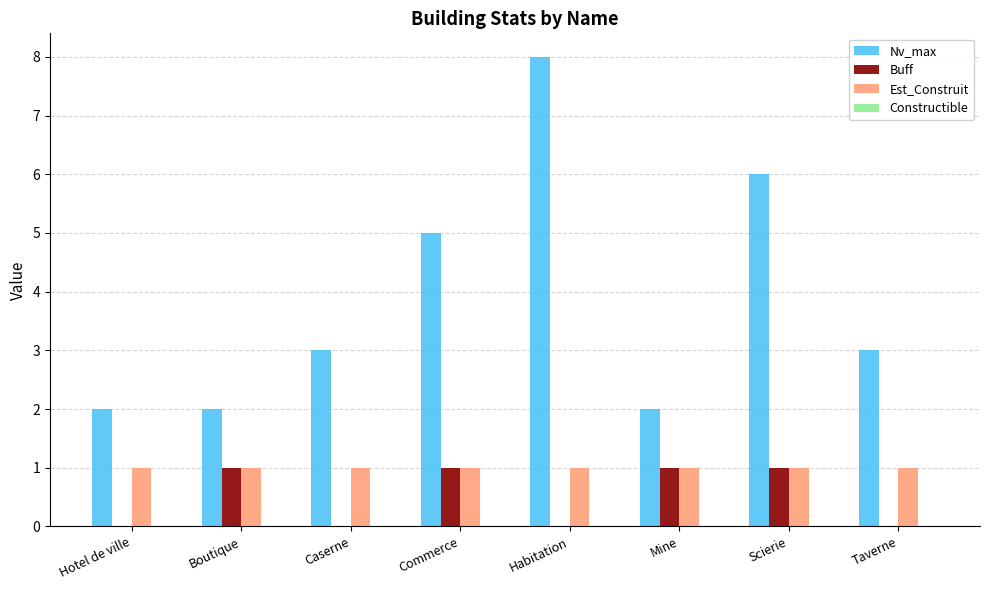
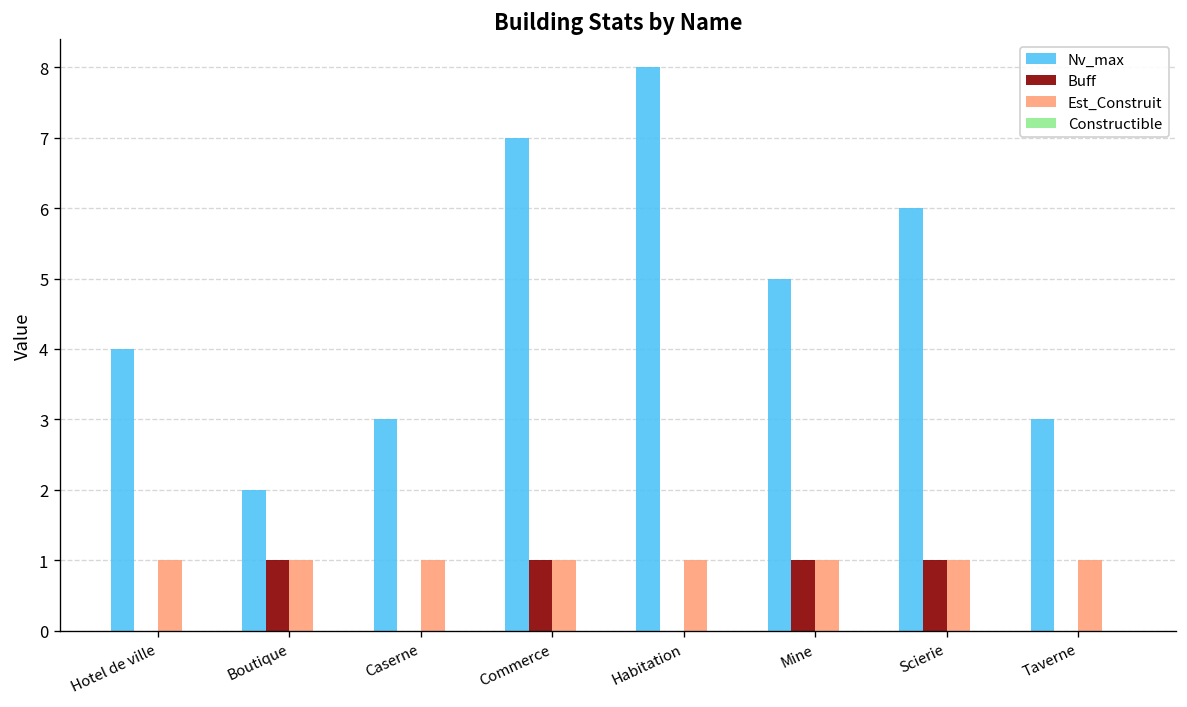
  {
    "Nv_max": {
-     "Hotel de ville": 2,
+     "Hotel de ville": 4,
      "Boutique": 2,
      "Caserne": 3,
-     "Commerce": 5,
+     "Commerce": 7,
      "Habitation": 8,
-     "Mine": 2,
+     "Mine": 5,
      "Scierie": 6,
      "Taverne": 3
    },
    "Buff": {
      "Hotel de ville": 0,
      "Boutique": 1,
      "Caserne": 0,
      "Commerce": 1,
      "Habitation": 0,
      "Mine": 1,
      "Scierie": 1,
      "Taverne": 0
    },
    "Est_Construit": {
      "Hotel de ville": 1,
      "Boutique": 1,
      "Caserne": 1,
      "Commerce": 1,
      "Habitation": 1,
      "Mine": 1,
      "Scierie": 1,
      "Taverne": 1
    },
    "Constructible": {
      "Hotel de ville": 0,
      "Boutique": 0,
      "Caserne": 0,
      "Commerce": 0,
      "Habitation": 0,
      "Mine": 0,
      "Scierie": 0,
      "Taverne": 0
    }
  }
